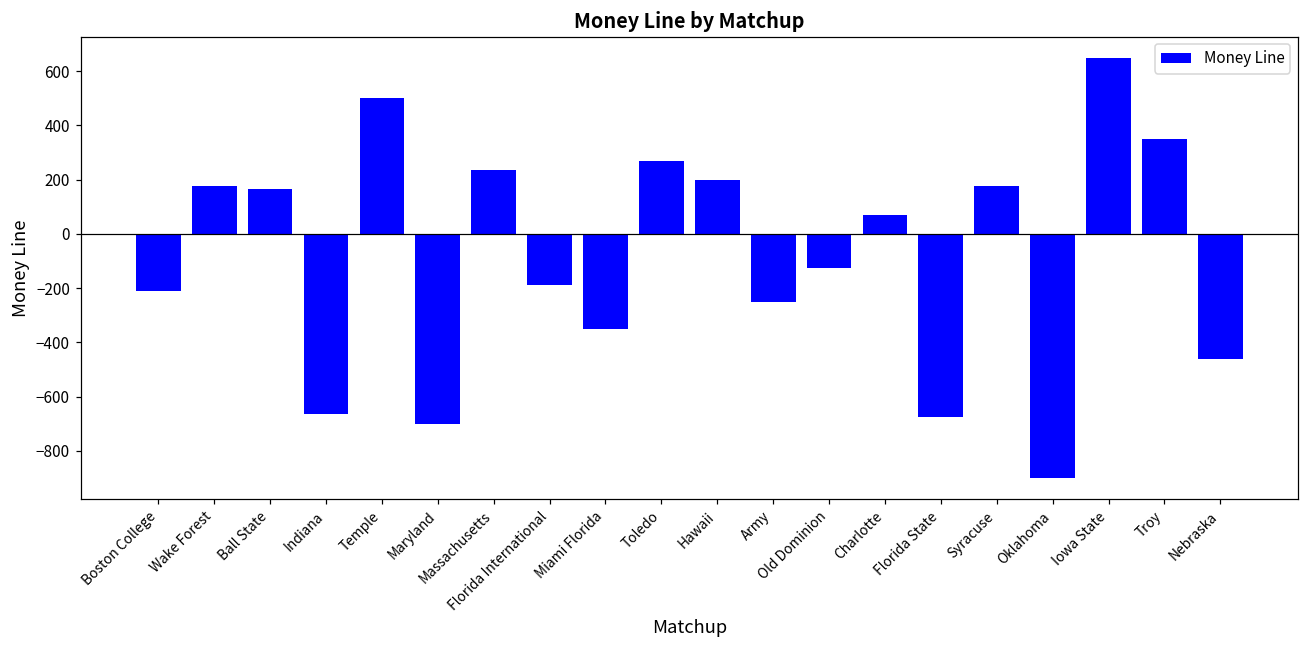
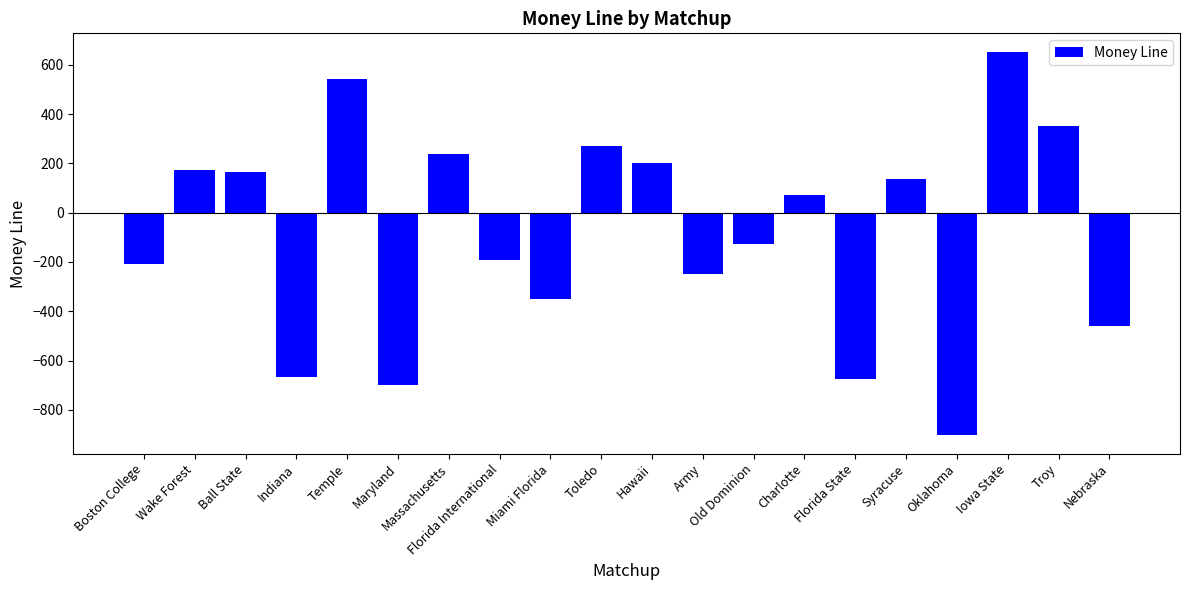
  {
    "Boston College": -210,
    "Wake Forest": 180,
    "Ball State": 170,
    "Indiana": -670,
-   "Temple": 500,
+   "Temple": 540,
    "Maryland": -700,
    "Massachusetts": 240,
    "Florida International": -190,
    "Miami Florida": -350,
    "Toledo": 270,
    "Hawaii": 200,
    "Army": -250,
    "Old Dominion": -130,
    "Charlotte": 70,
    "Florida State": -680,
-   "Syracuse": 180,
+   "Syracuse": 140,
    "Oklahoma": -900,
    "Iowa State": 650,
    "Troy": 350,
    "Nebraska": -460
  }
